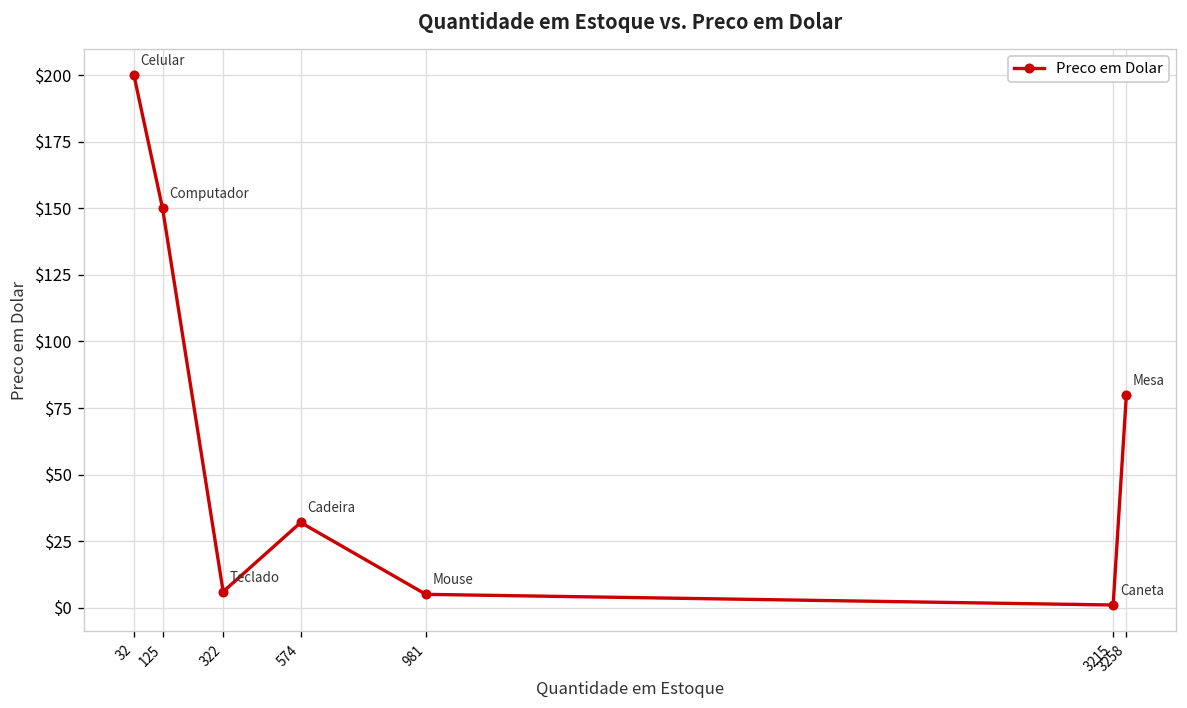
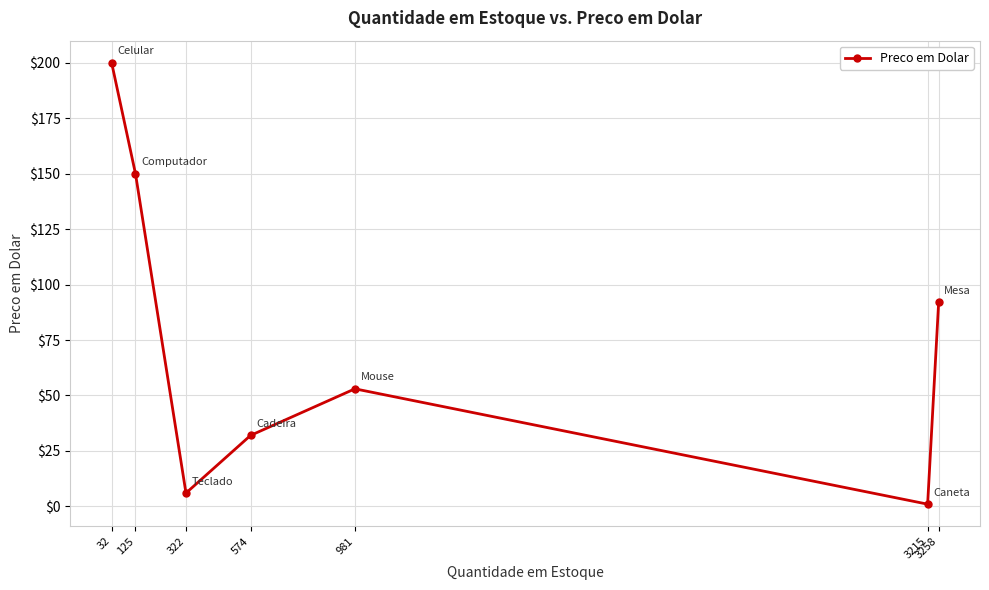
  {
    "32": "$200",
    "125": "$150",
    "322": "$6",
    "574": "$32",
-   "981": "$5",
+   "981": "$53",
    "3215": "$1",
-   "3258": "$80"
+   "3258": "$92"
  }
